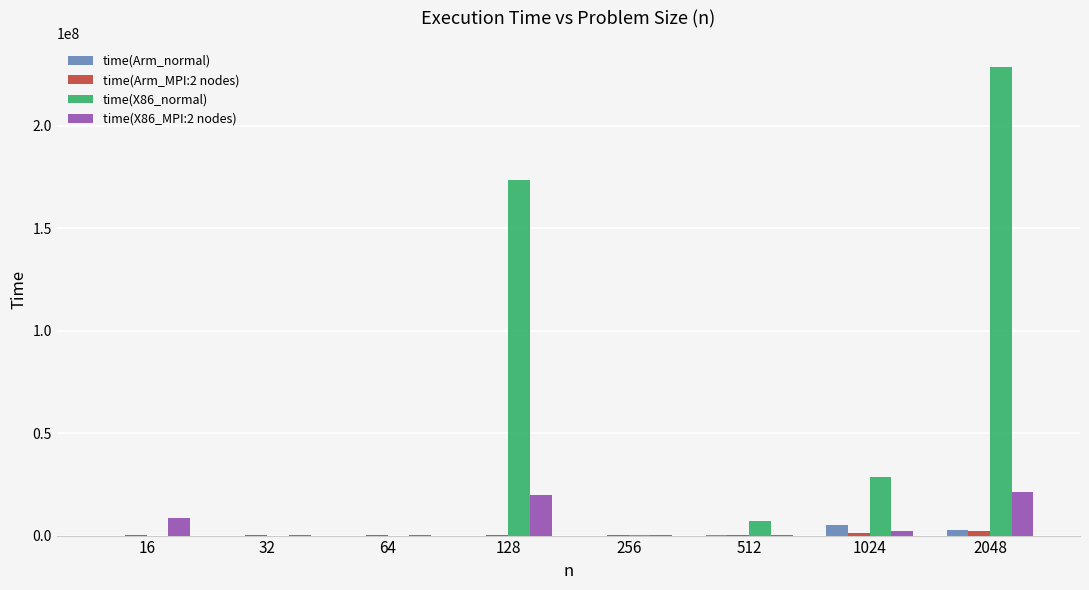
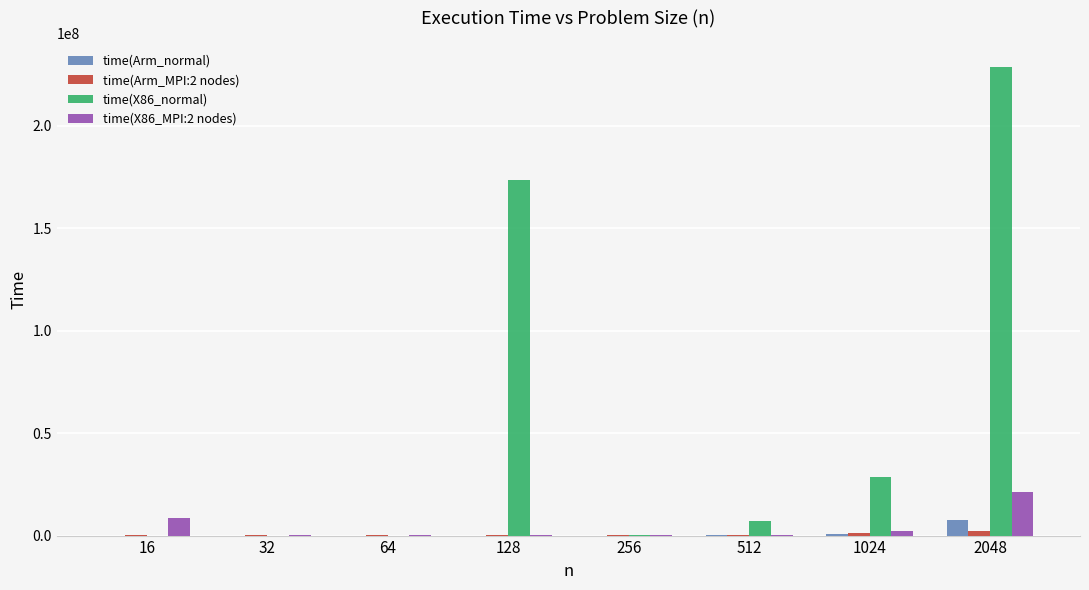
  {
    "time(Arm_normal)": {
-     "1024": 5000000,
-     "2048": 3000000
+     "1024": 1000000,
+     "2048": 7000000
    },
    "time(Arm_MPI:2 nodes)": {
      "2048": 2000000
    },
    "time(X86_normal)": {
      "128": 173000000,
      "512": 7000000,
      "1024": 29000000,
      "2048": 229000000
    },
    "time(X86_MPI:2 nodes)": {
      "16": 9000000,
-     "128": 20000000,
+     "128": 0,
      "1024": 2000000,
      "2048": 21000000
    }
  }
